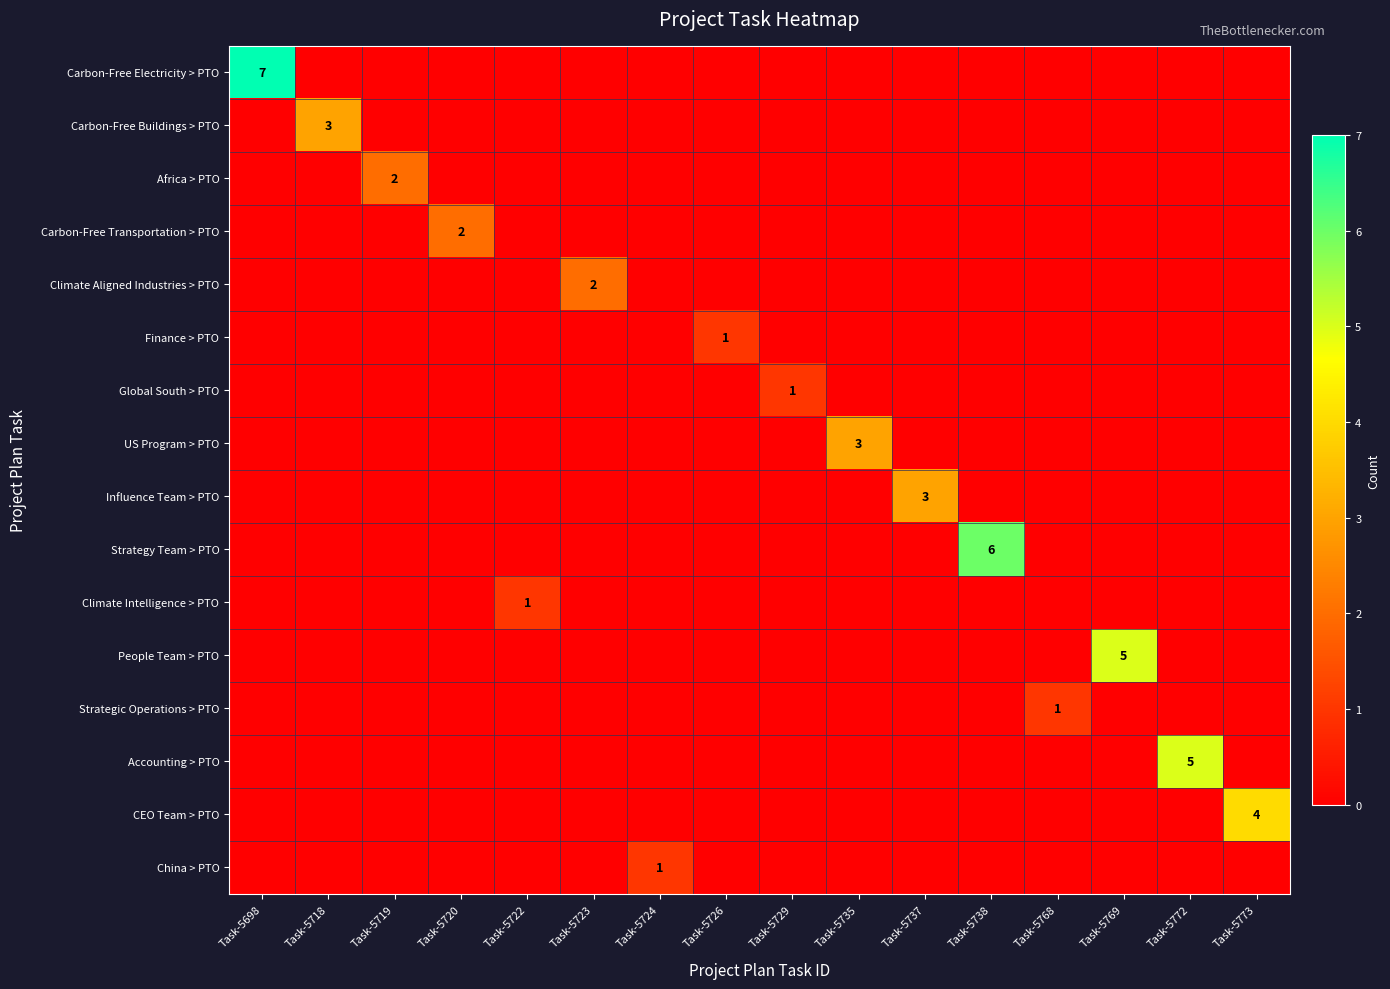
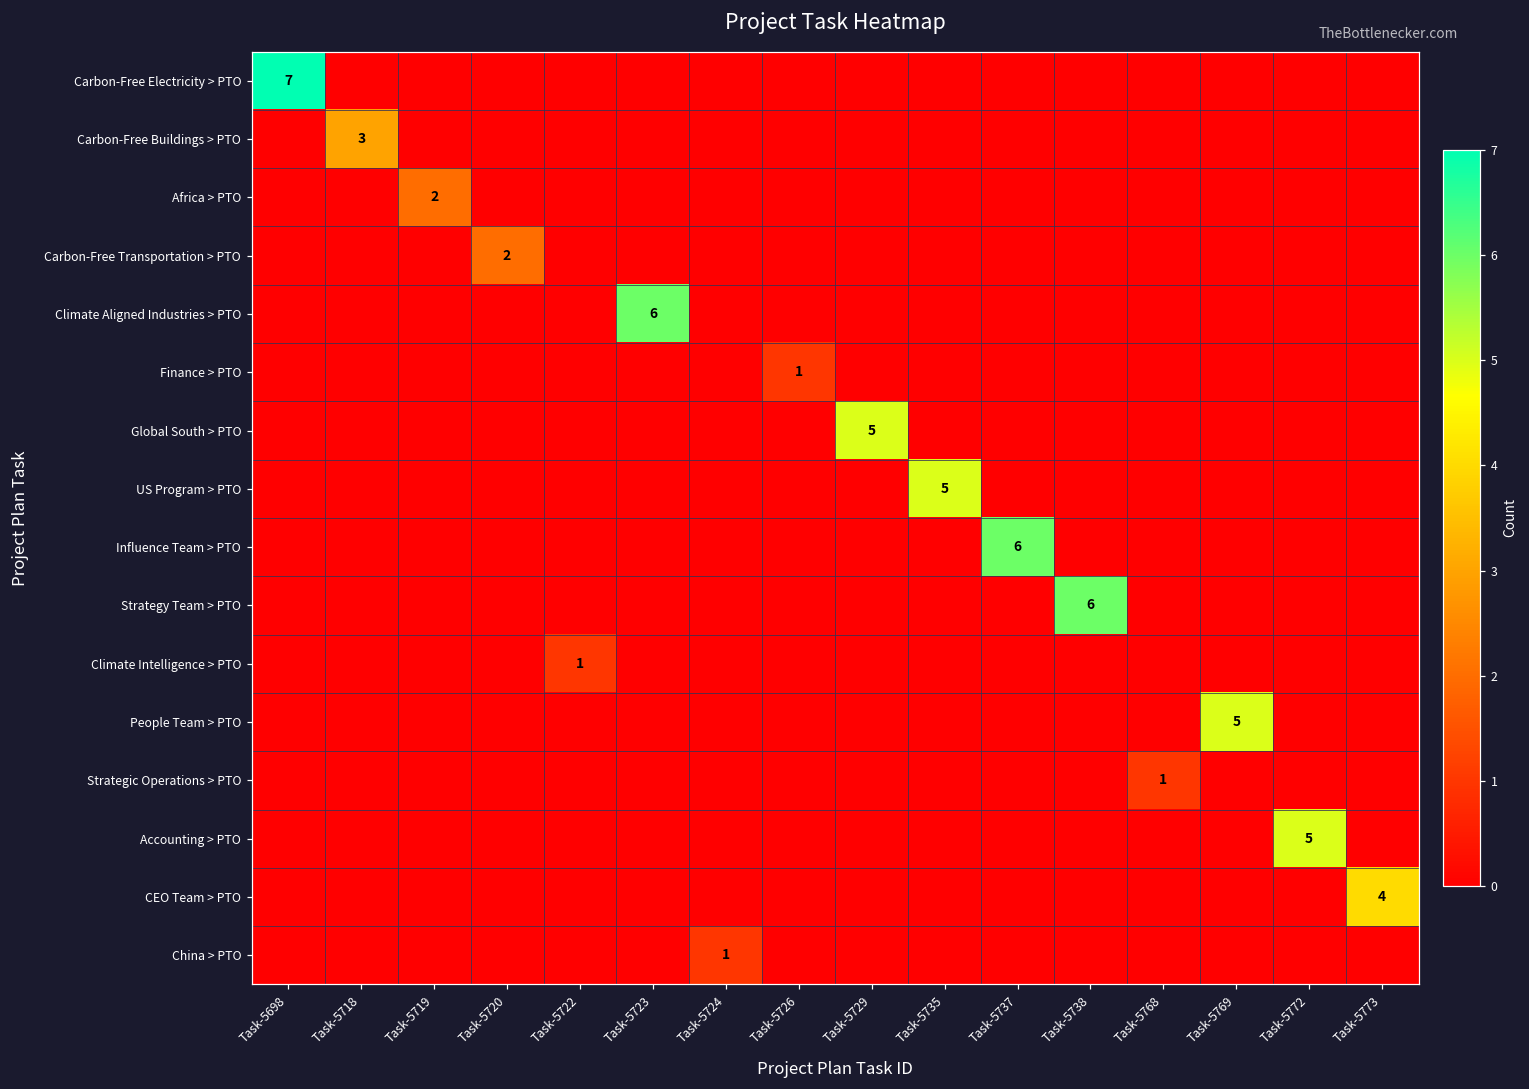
  {
    "Carbon-Free Electricity > PTO": {
      "Task-5698": 7
    },
    "Carbon-Free Buildings > PTO": {
      "Task-5718": 3
    },
    "Africa > PTO": {
      "Task-5719": 2
    },
    "Carbon-Free Transportation > PTO": {
      "Task-5720": 2
    },
    "Climate Aligned Industries > PTO": {
-     "Task-5723": 2
+     "Task-5723": 6
    },
    "Finance > PTO": {
      "Task-5726": 1
    },
    "Global South > PTO": {
-     "Task-5729": 1
+     "Task-5729": 5
    },
    "US Program > PTO": {
-     "Task-5735": 3
+     "Task-5735": 5
    },
    "Influence Team > PTO": {
-     "Task-5737": 3
+     "Task-5737": 6
    },
    "Strategy Team > PTO": {
      "Task-5738": 6
    },
    "Climate Intelligence > PTO": {
      "Task-5722": 1
    },
    "People Team > PTO": {
      "Task-5769": 5
    },
    "Strategic Operations > PTO": {
      "Task-5768": 1
    },
    "Accounting > PTO": {
      "Task-5772": 5
    },
    "CEO Team > PTO": {
      "Task-5773": 4
    },
    "China > PTO": {
      "Task-5724": 1
    }
  }
